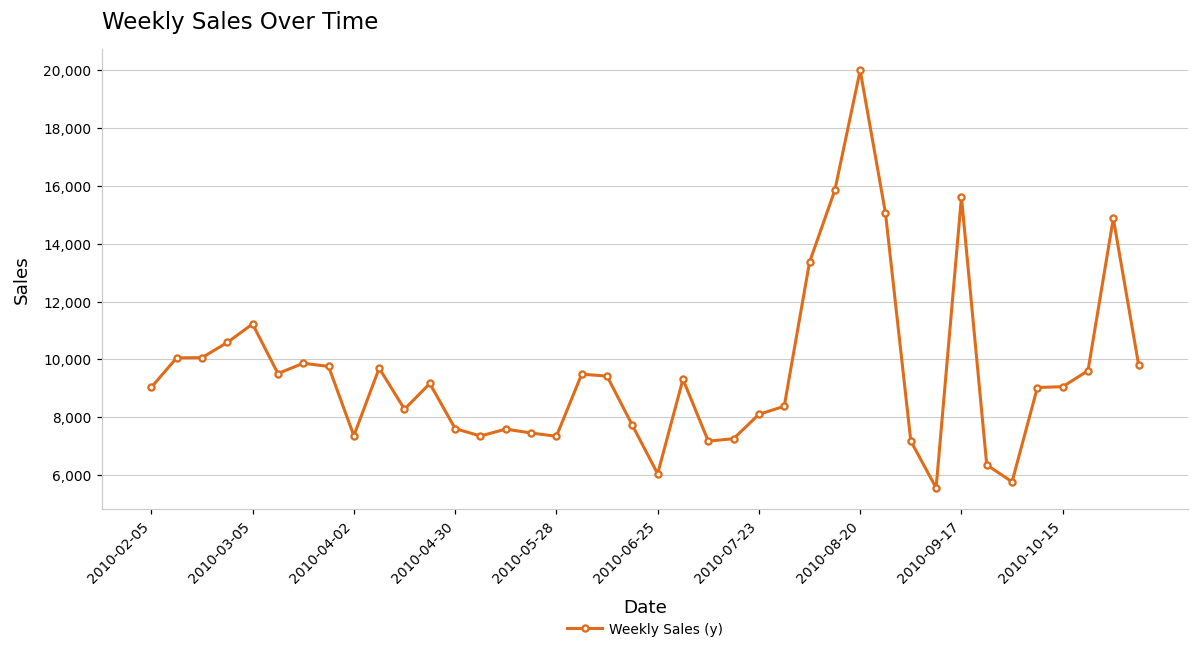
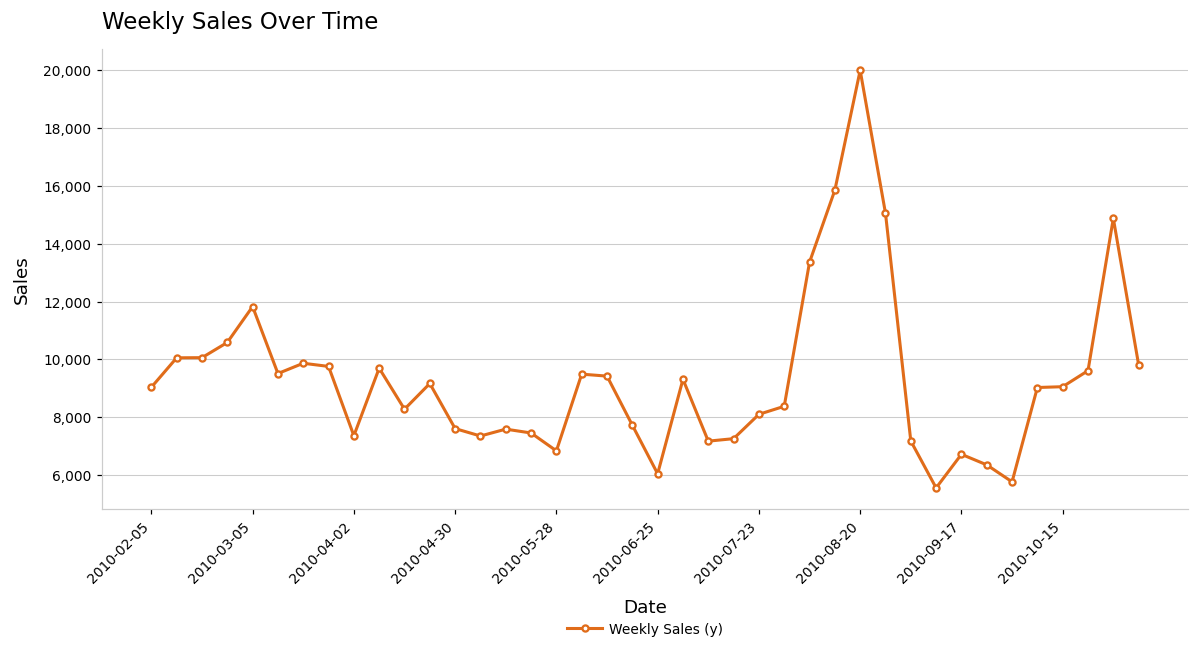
  {
    "2010-02-05": "9,000",
-   "2010-03-05": "11,200",
+   "2010-03-05": "11,800",
    "2010-04-02": "7,400",
    "2010-04-30": "7,600",
-   "2010-05-28": "7,300",
+   "2010-05-28": "6,800",
    "2010-06-25": "6,000",
    "2010-07-23": "8,100",
    "2010-08-20": "20,000",
-   "2010-09-17": "15,600",
+   "2010-09-17": "6,700",
    "2010-10-15": "9,100"
  }
